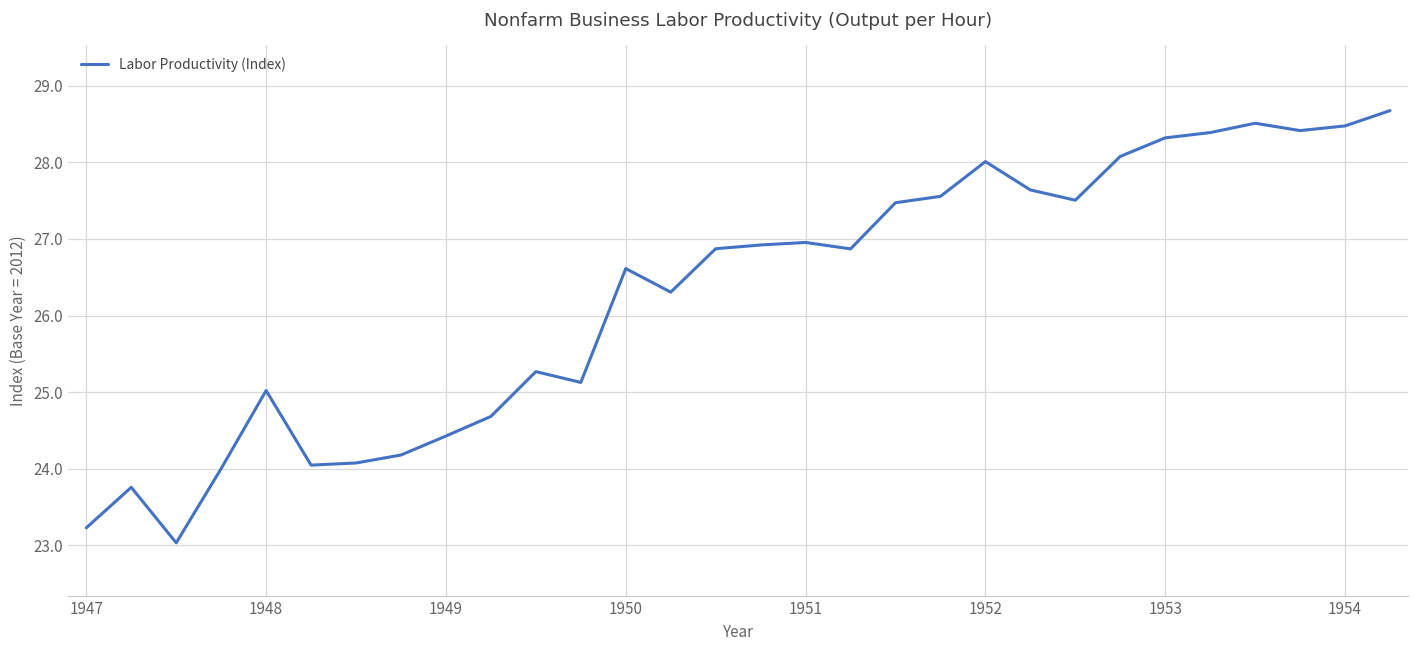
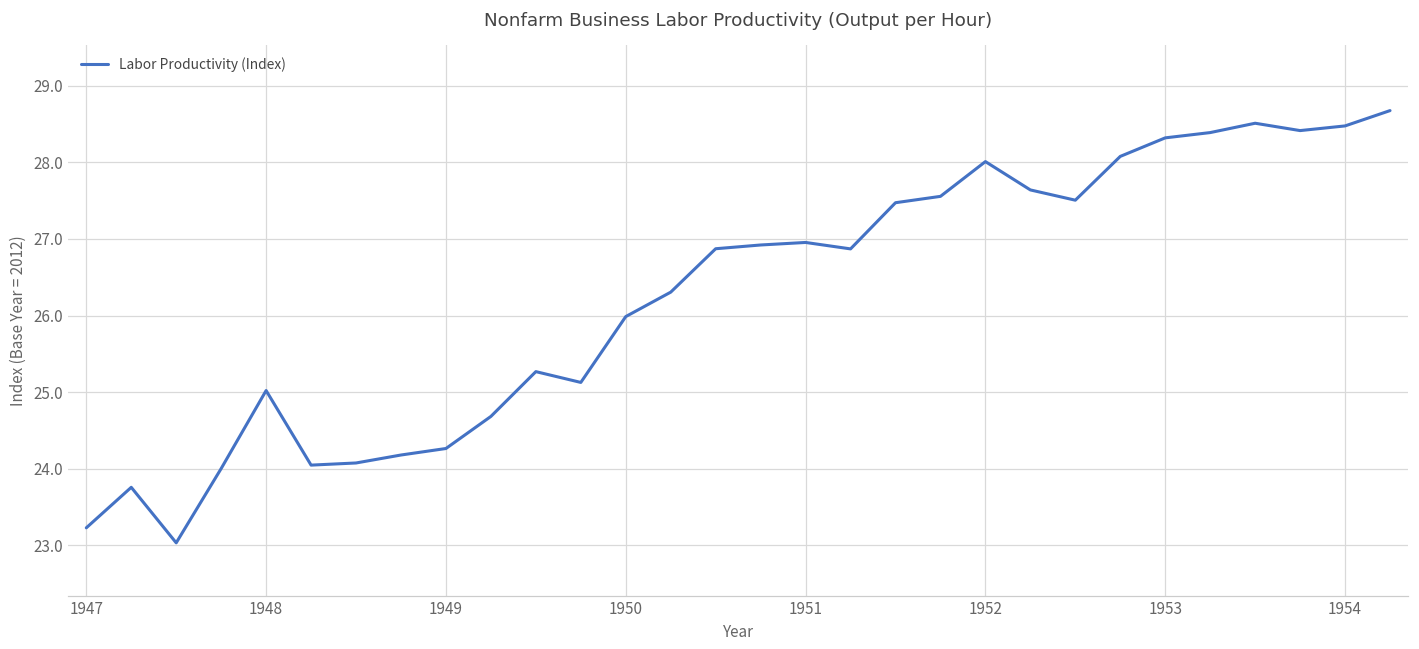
  {
    "1947": 23.2,
    "1948": 25.0,
-   "1949": 24.4,
-   "1950": 26.6,
+   "1949": 24.3,
+   "1950": 26.0,
    "1951": 27.0,
    "1952": 28.0,
    "1953": 28.3,
    "1954": 28.5
  }
